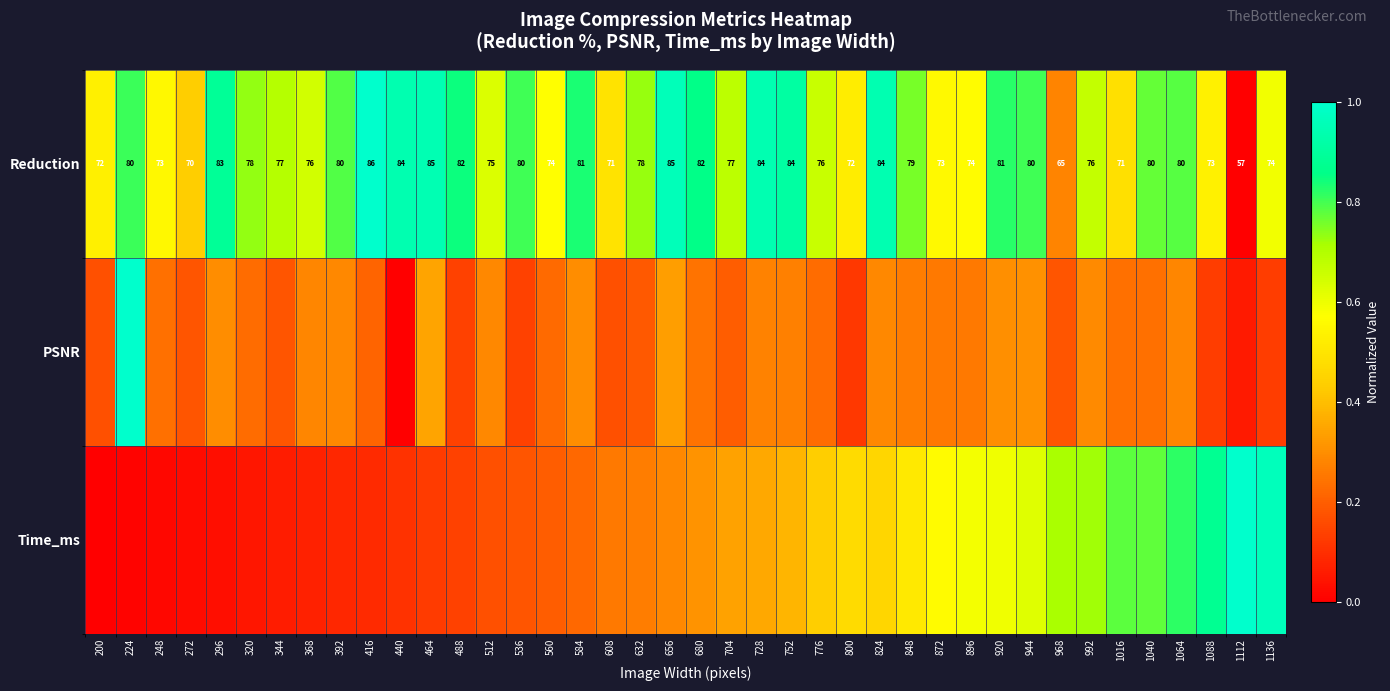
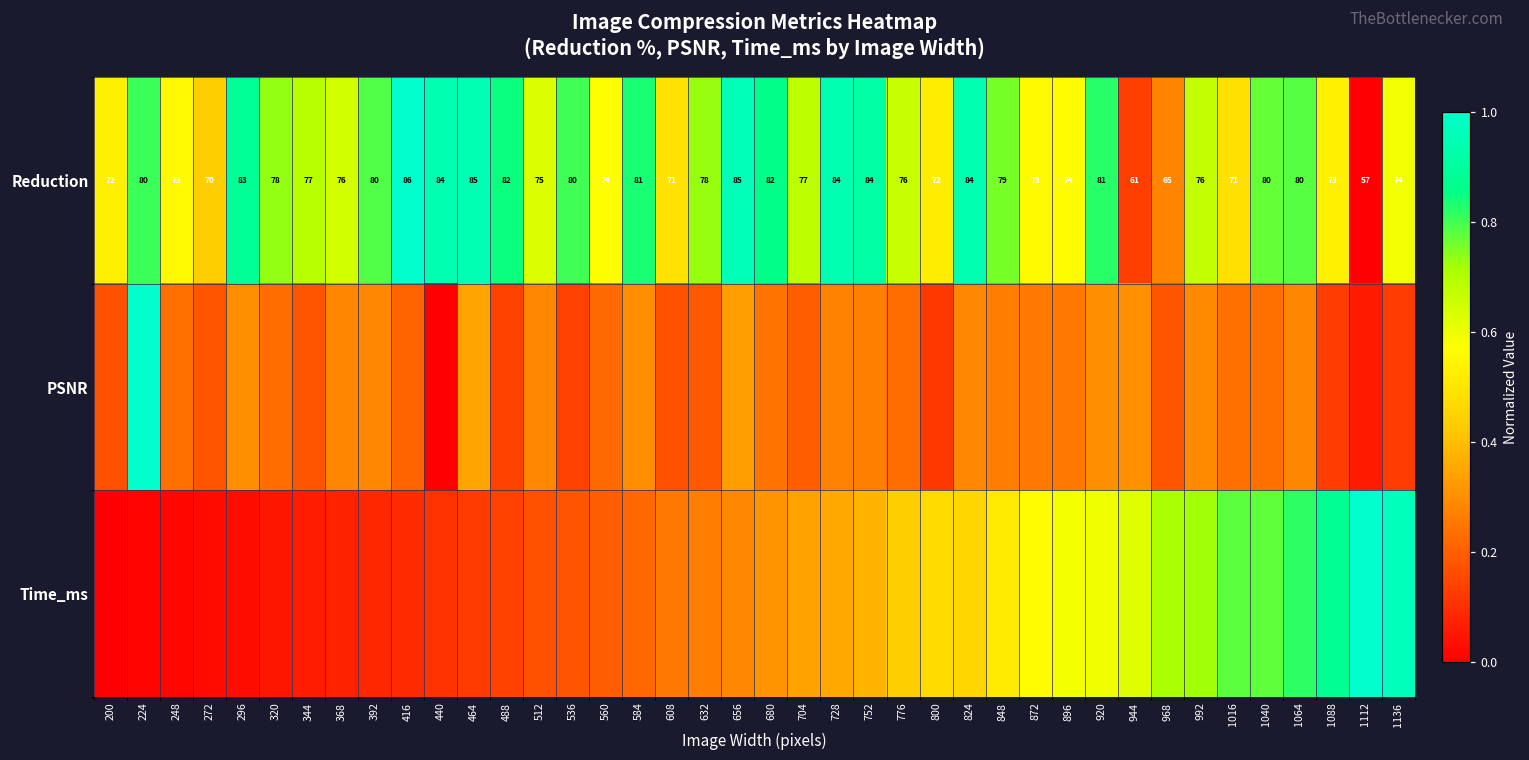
  {
    "Reduction": {
      "200": 72,
      "224": 80,
      "248": 73,
      "272": 70,
      "296": 83,
      "320": 78,
      "344": 77,
      "368": 76,
      "392": 80,
      "416": 86,
      "440": 84,
      "464": 85,
      "488": 82,
      "512": 75,
      "536": 80,
      "560": 74,
      "584": 81,
      "608": 71,
      "632": 78,
      "656": 85,
      "680": 82,
      "704": 77,
      "728": 84,
      "752": 84,
      "776": 76,
      "800": 72,
      "824": 84,
      "848": 79,
      "872": 73,
      "896": 74,
      "920": 81,
-     "944": 80,
+     "944": 61,
      "968": 65,
      "992": 76,
      "1016": 71,
      "1040": 80,
      "1064": 80,
      "1088": 73,
      "1112": 57,
      "1136": 74
    }
  }
